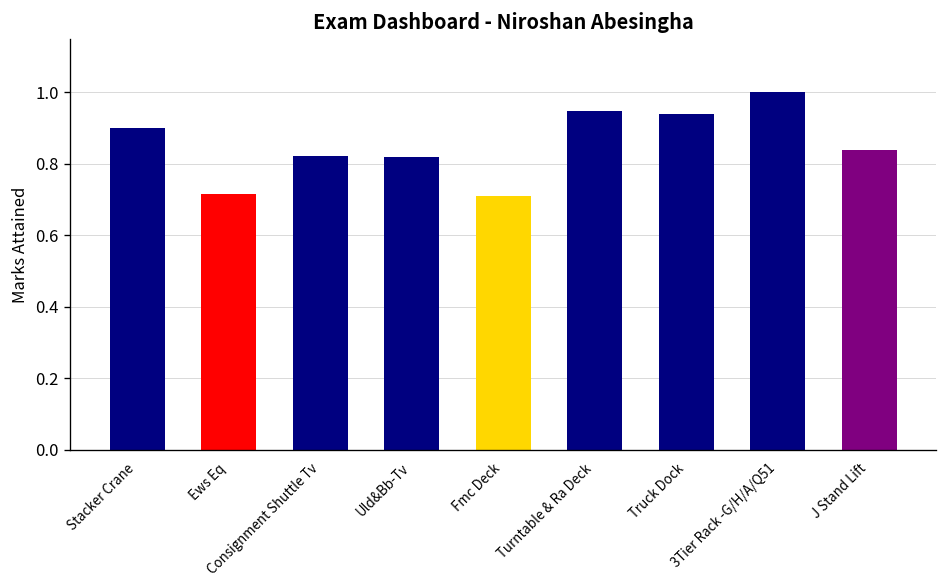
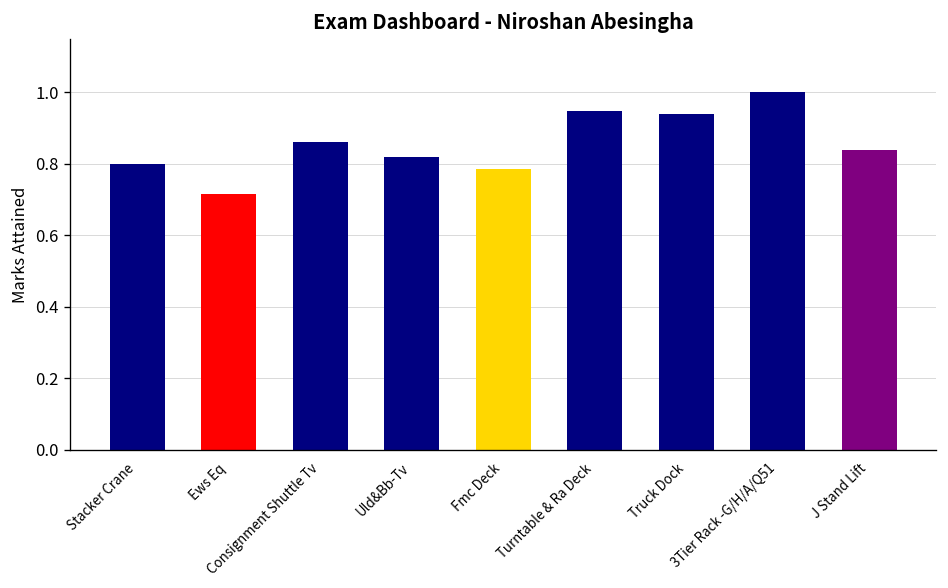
  {
-   "Stacker Crane": 0.9,
+   "Stacker Crane": 0.8,
    "Ews Eq": 0.71,
-   "Consignment Shuttle Tv": 0.82,
+   "Consignment Shuttle Tv": 0.86,
    "Uld&Bb-Tv": 0.82,
-   "Fmc Deck": 0.71,
+   "Fmc Deck": 0.79,
    "Turntable & Ra Deck": 0.95,
    "Truck Dock": 0.94,
    "3Tier Rack -G/H/A/Q51": 1.00,
    "J Stand Lift": 0.84
  }
